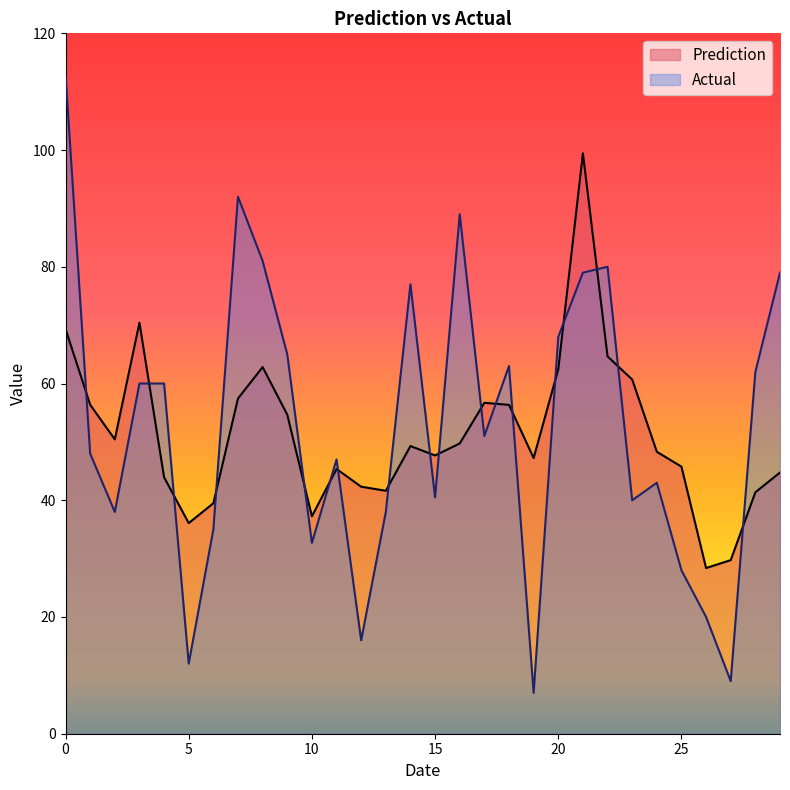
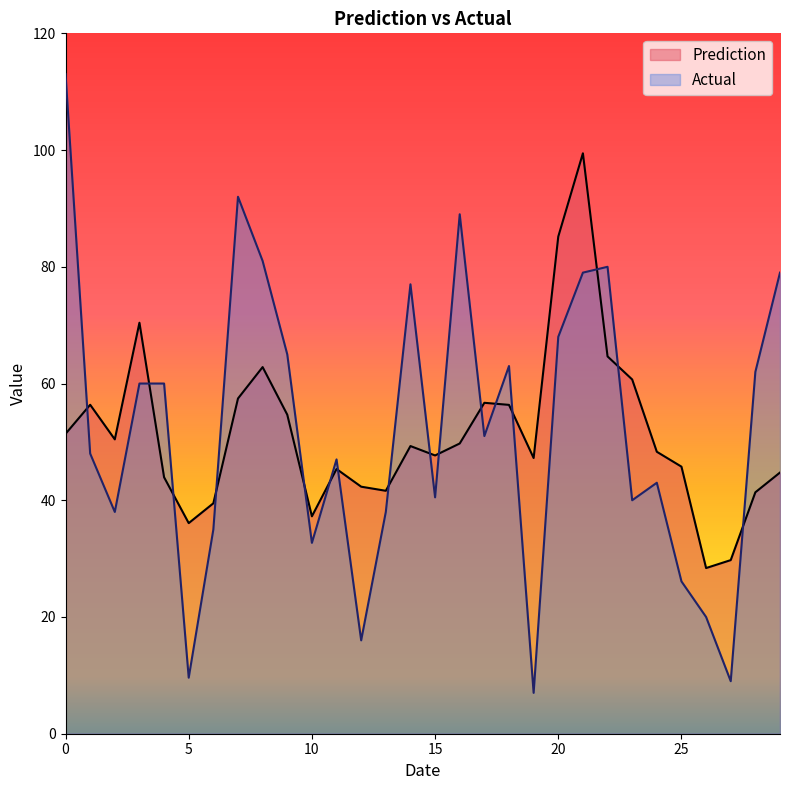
  {
    "Prediction": {
-     "0": 69,
+     "0": 51,
      "5": 36,
      "10": 37,
      "15": 48,
-     "20": 62,
+     "20": 85,
      "25": 46
    },
    "Actual": {
      "0": 113,
-     "5": 12,
+     "5": 10,
      "10": 33,
      "15": 41,
      "20": 68,
-     "25": 28
+     "25": 26
    }
  }
